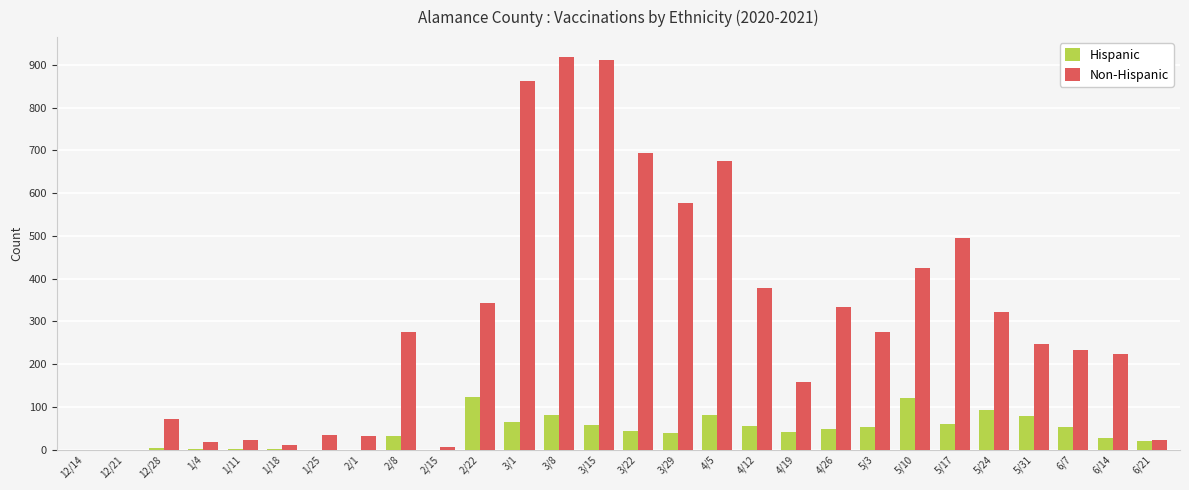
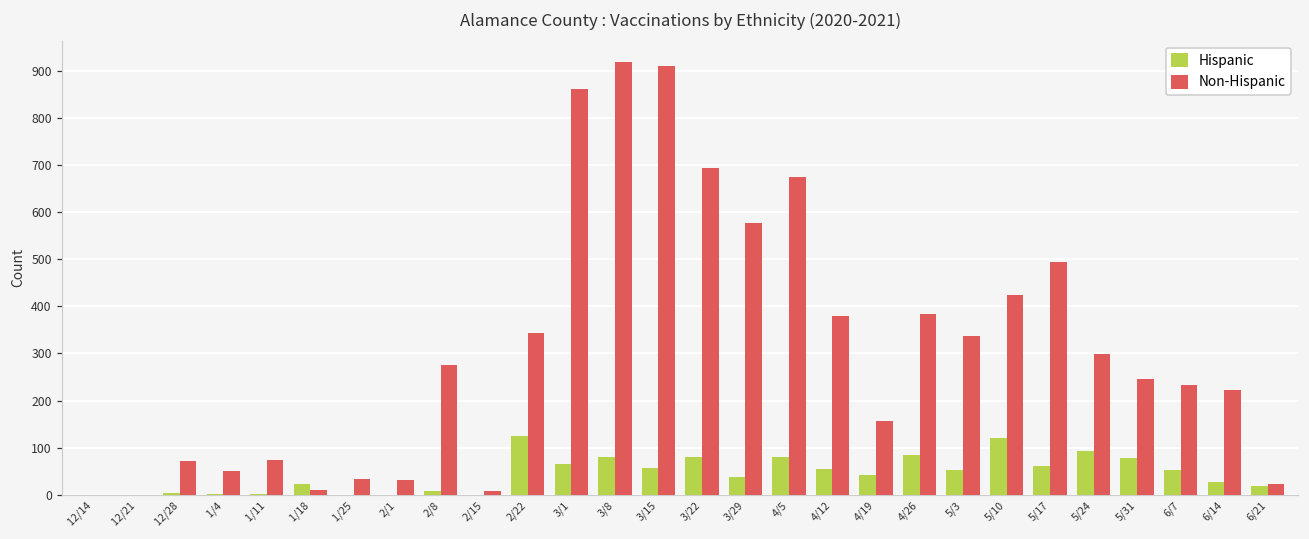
  {
    "Hispanic": {
      "12/14": 0,
      "12/21": 0,
-     "1/18": 0,
+     "1/18": 20,
      "1/25": 0,
      "2/1": 0,
-     "2/8": 30,
+     "2/8": 10,
      "2/15": 0,
      "2/22": 120,
      "3/1": 70,
      "3/8": 80,
      "3/15": 60,
-     "3/22": 40,
+     "3/22": 80,
      "3/29": 40,
      "4/5": 80,
      "4/12": 60,
      "4/19": 40,
-     "4/26": 50,
+     "4/26": 80,
      "5/3": 50,
      "5/10": 120,
      "5/17": 60,
      "5/24": 90,
      "5/31": 80,
      "6/7": 50,
      "6/14": 30,
      "6/21": 20
    },
    "Non-Hispanic": {
      "12/14": 0,
      "12/21": 0,
      "12/28": 70,
-     "1/4": 20,
-     "1/11": 20,
+     "1/4": 50,
+     "1/11": 70,
      "1/18": 10,
      "1/25": 30,
      "2/1": 30,
      "2/8": 280,
      "2/15": 10,
      "2/22": 340,
      "3/1": 860,
      "3/8": 920,
      "3/15": 910,
      "3/22": 690,
      "3/29": 580,
      "4/5": 680,
      "4/12": 380,
      "4/19": 160,
-     "4/26": 330,
-     "5/3": 280,
+     "4/26": 380,
+     "5/3": 340,
      "5/10": 420,
      "5/17": 490,
-     "5/24": 320,
+     "5/24": 300,
      "5/31": 250,
      "6/7": 230,
      "6/14": 220,
      "6/21": 20
    }
  }
